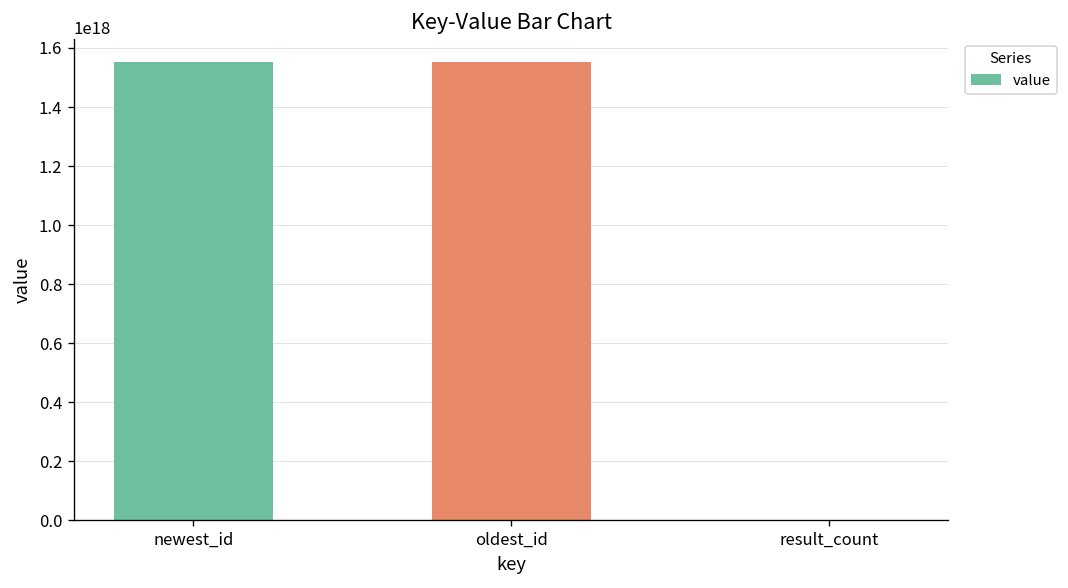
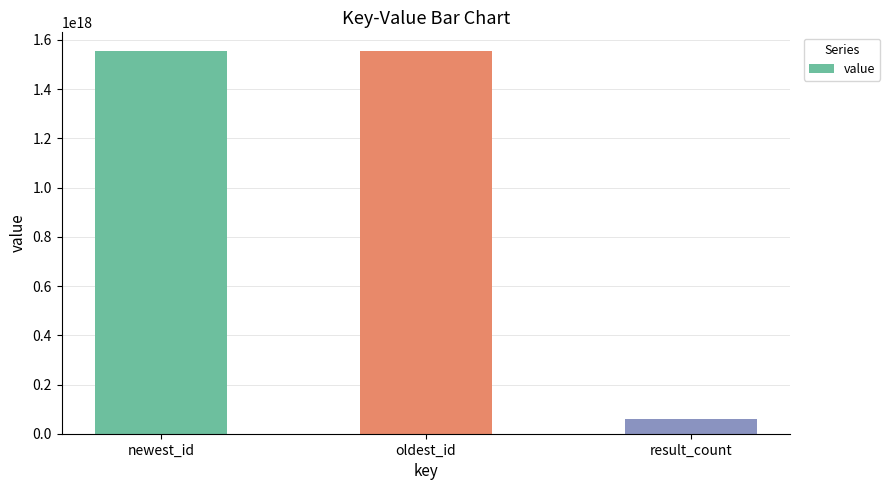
  {
    "newest_id": 1550000000000000000,
    "oldest_id": 1550000000000000000,
-   "result_count": 0
+   "result_count": 60000000000000000
  }
